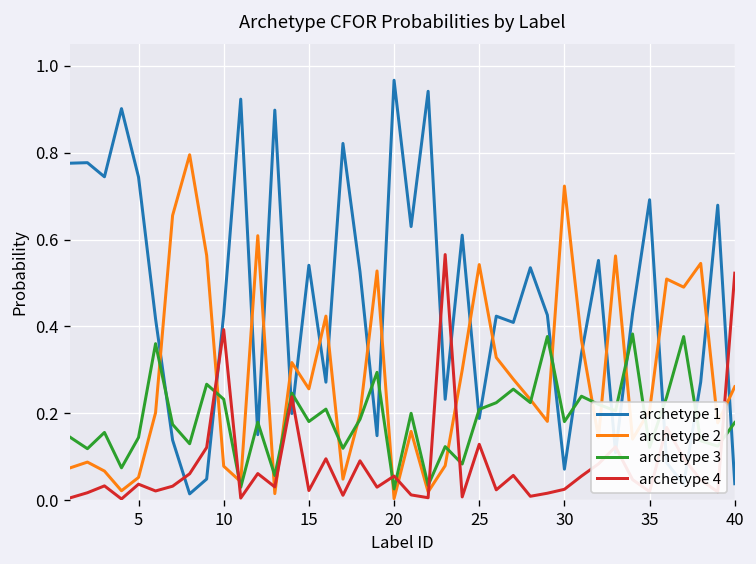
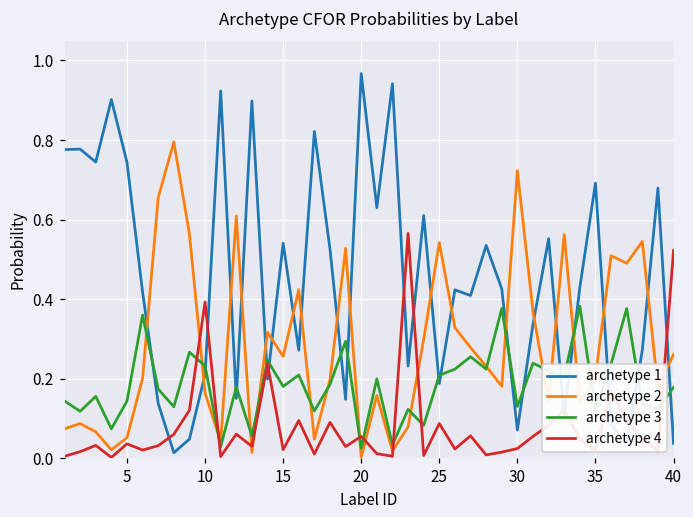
  {
    "archetype 1": {
      "5": 0.74,
-     "10": 0.43,
+     "10": 0.21,
      "15": 0.54,
      "20": 0.97,
      "25": 0.19,
      "30": 0.07,
      "35": 0.69,
      "40": 0.04
    },
    "archetype 2": {
      "5": 0.05,
-     "10": 0.08,
+     "10": 0.16,
      "15": 0.26,
      "20": 0.00,
      "25": 0.54,
      "30": 0.72,
      "40": 0.26
    },
    "archetype 3": {
      "5": 0.14,
      "10": 0.23,
      "15": 0.18,
      "20": 0.03,
      "25": 0.21,
-     "30": 0.18,
+     "30": 0.13,
      "40": 0.18
    },
    "archetype 4": {
      "5": 0.04,
      "10": 0.39,
      "15": 0.02,
      "20": 0.06,
-     "25": 0.13,
+     "25": 0.09,
      "30": 0.02,
      "40": 0.52
    }
  }
